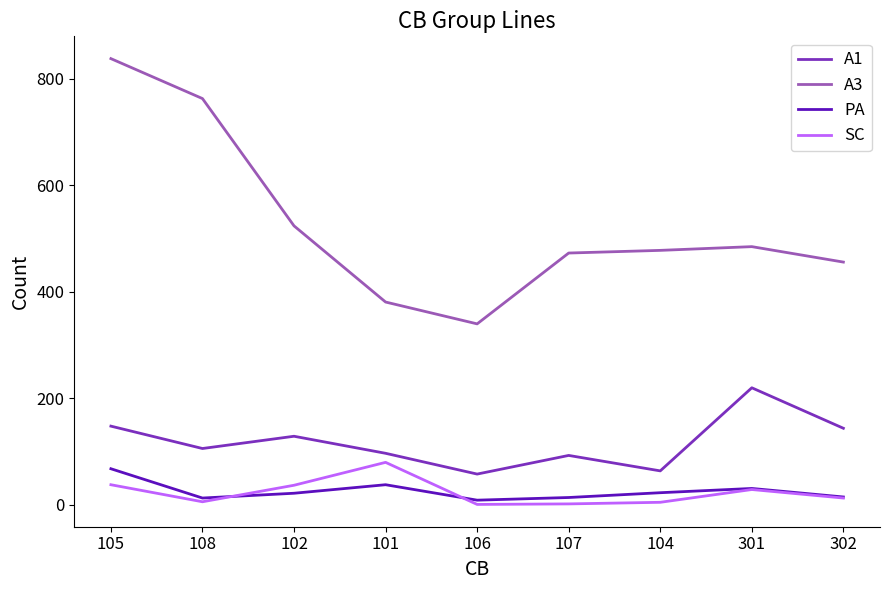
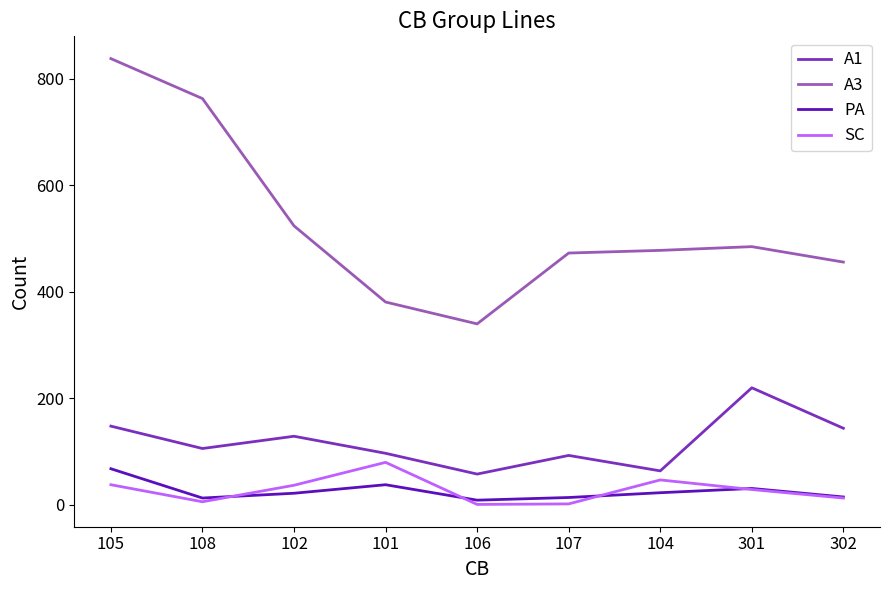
  {
    "SC": {
      "105": 40,
      "108": 10,
      "102": 40,
      "101": 80,
      "106": 0,
      "107": 0,
-     "104": 10
+     "104": 50
    }
  }
